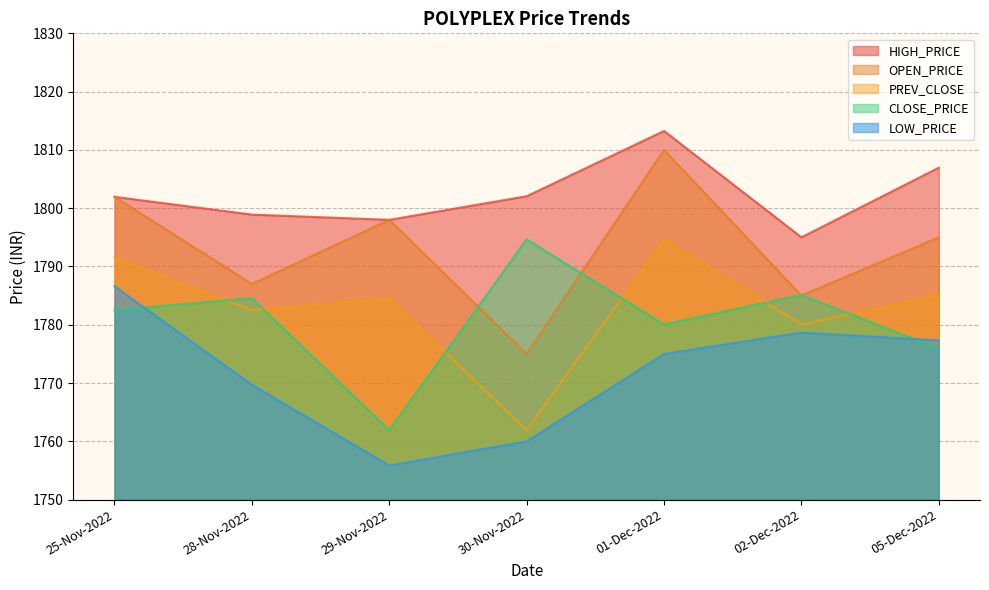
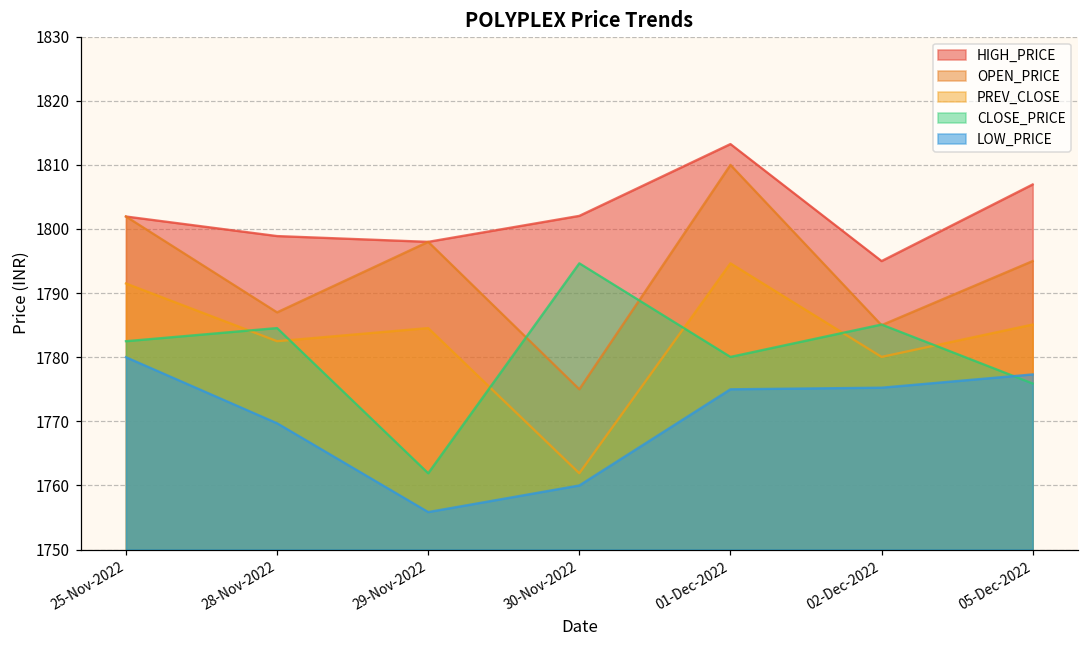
  {
    "CLOSE_PRICE": {
      "25-Nov-2022": 1783,
      "28-Nov-2022": 1785,
      "29-Nov-2022": 1762,
      "30-Nov-2022": 1795,
      "01-Dec-2022": 1780,
      "05-Dec-2022": 1776
    },
    "LOW_PRICE": {
-     "25-Nov-2022": 1787,
+     "25-Nov-2022": 1780,
      "28-Nov-2022": 1770,
      "29-Nov-2022": 1756,
      "30-Nov-2022": 1760,
      "01-Dec-2022": 1775,
-     "02-Dec-2022": 1779,
+     "02-Dec-2022": 1775,
      "05-Dec-2022": 1777
    }
  }
